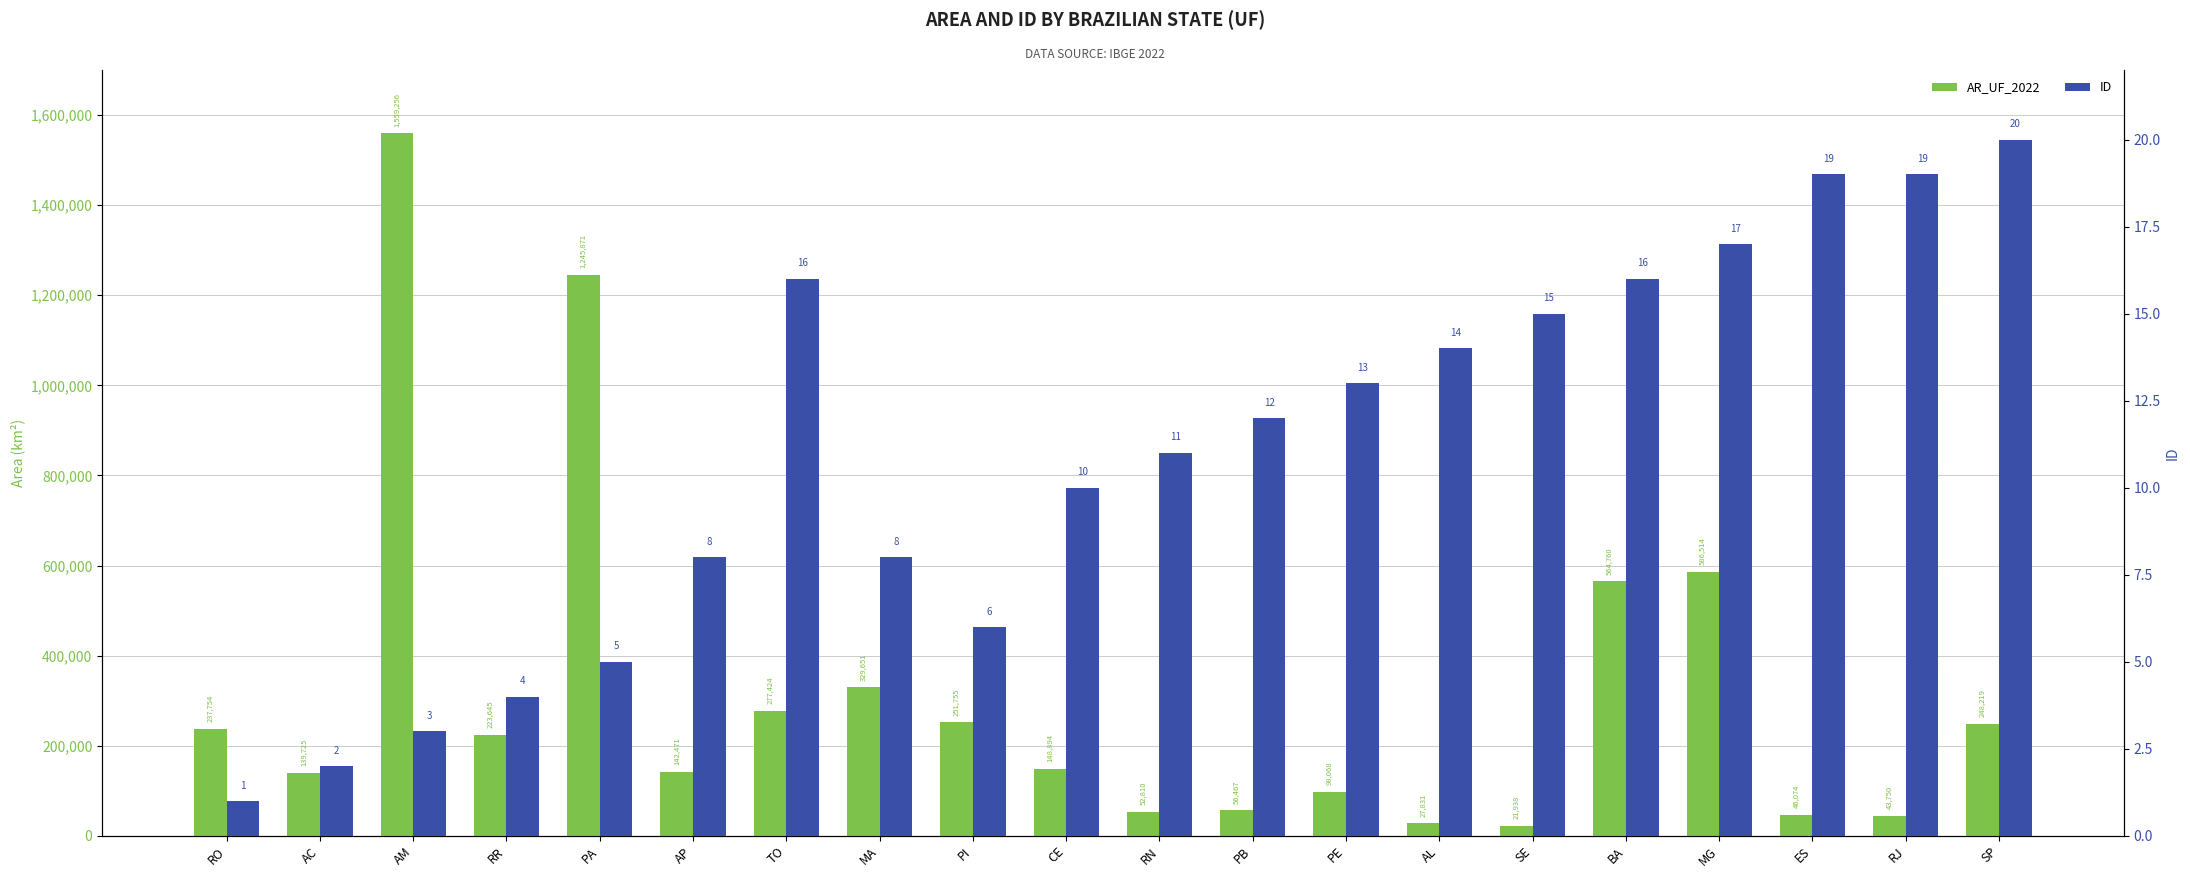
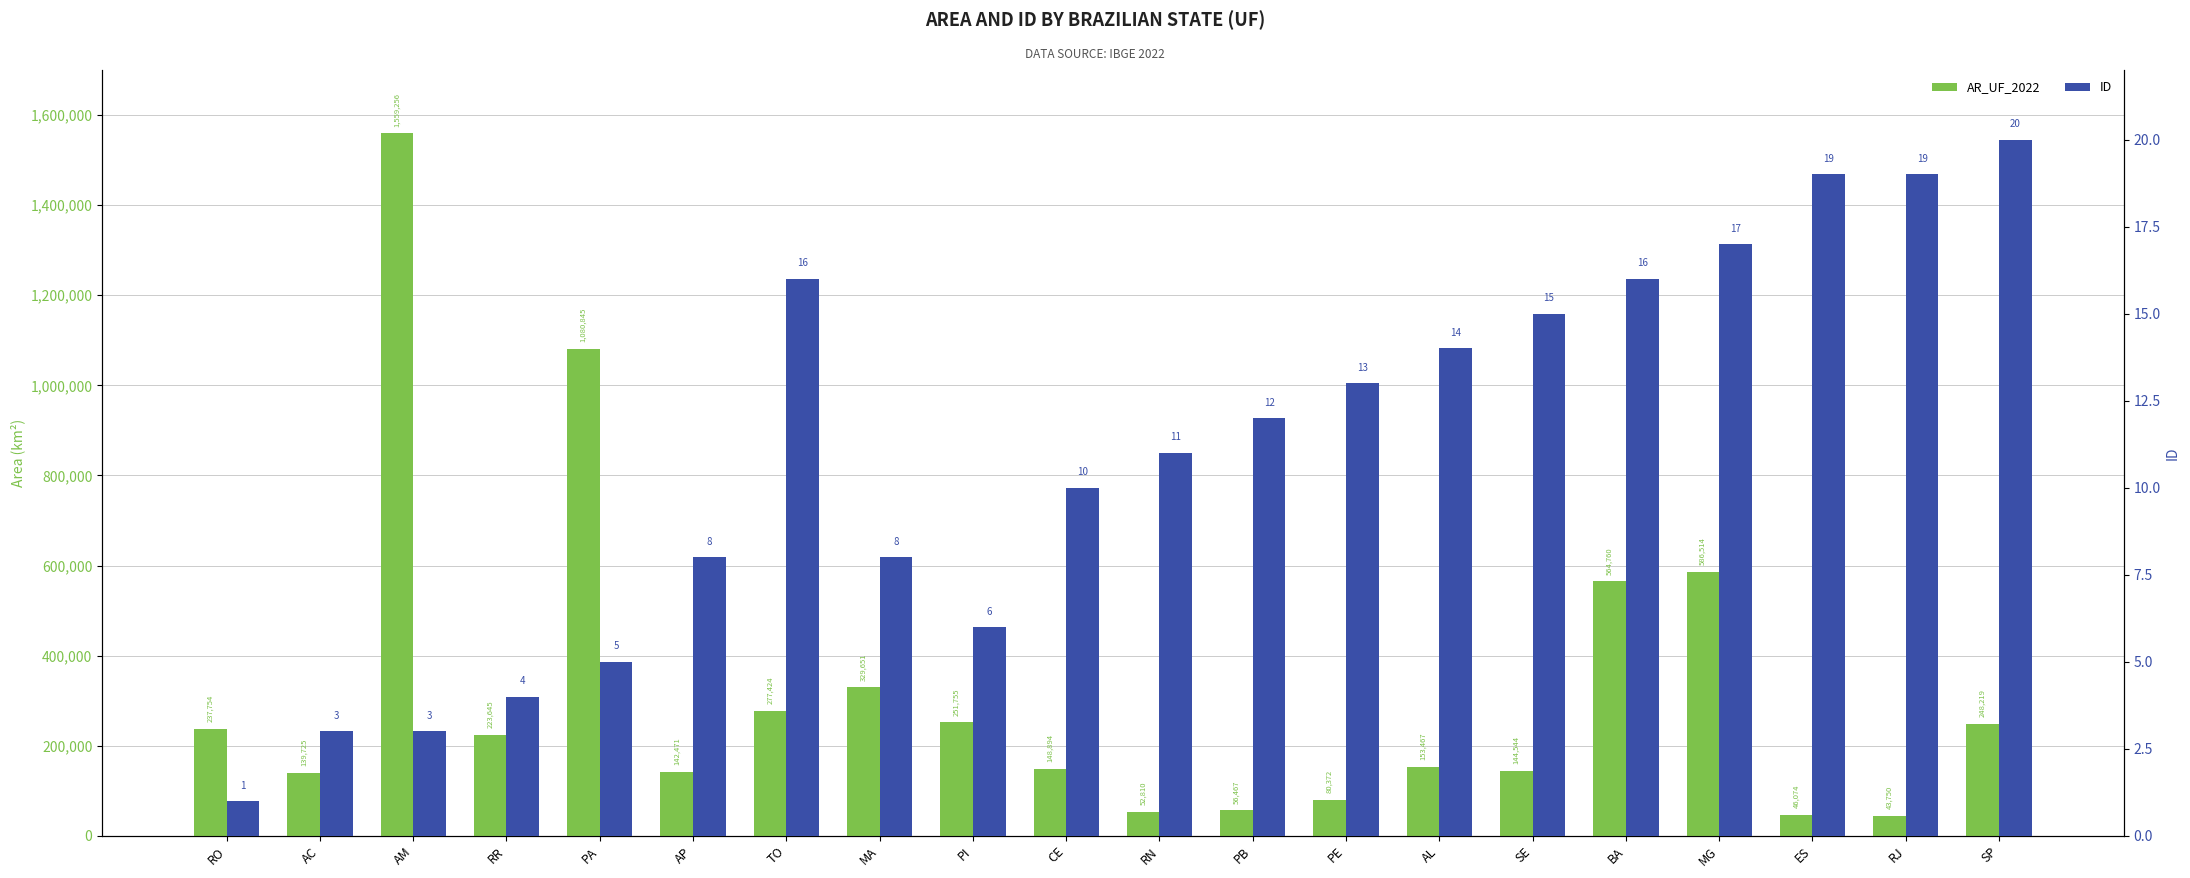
  {
    "AR_UF_2022": {
      "RO": "237,754",
      "AC": "139,725",
      "AM": "1,559,256",
      "RR": "223,645",
-     "PA": "1,245,871",
+     "PA": "1,080,845",
      "AP": "142,471",
      "TO": "277,424",
      "MA": "329,651",
      "PI": "251,755",
      "CE": "148,894",
      "RN": "52,810",
      "PB": "56,467",
-     "PE": "98,068",
-     "AL": "27,831",
-     "SE": "21,938",
+     "PE": "80,372",
+     "AL": "153,467",
+     "SE": "144,544",
      "BA": "564,760",
      "MG": "586,514",
      "ES": "46,074",
      "RJ": "43,750",
      "SP": "248,219"
    },
    "ID": {
      "RO": "1",
-     "AC": "2",
+     "AC": "3",
      "AM": "3",
      "RR": "4",
      "PA": "5",
      "AP": "8",
      "TO": "16",
      "MA": "8",
      "PI": "6",
      "CE": "10",
      "RN": "11",
      "PB": "12",
      "PE": "13",
      "AL": "14",
      "SE": "15",
      "BA": "16",
      "MG": "17",
      "ES": "19",
      "RJ": "19",
      "SP": "20"
    }
  }
